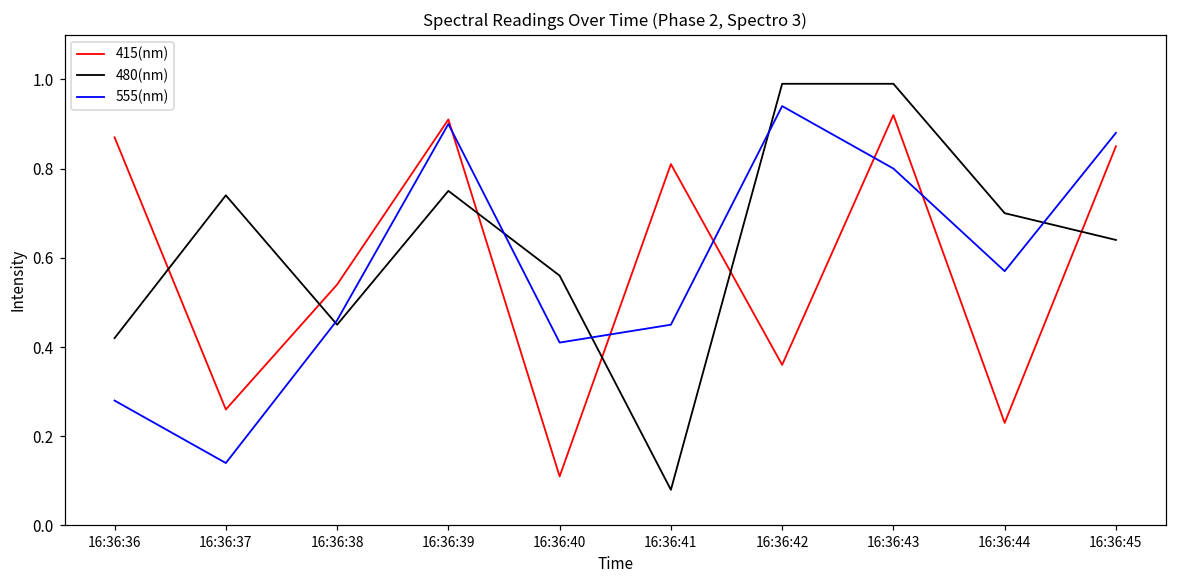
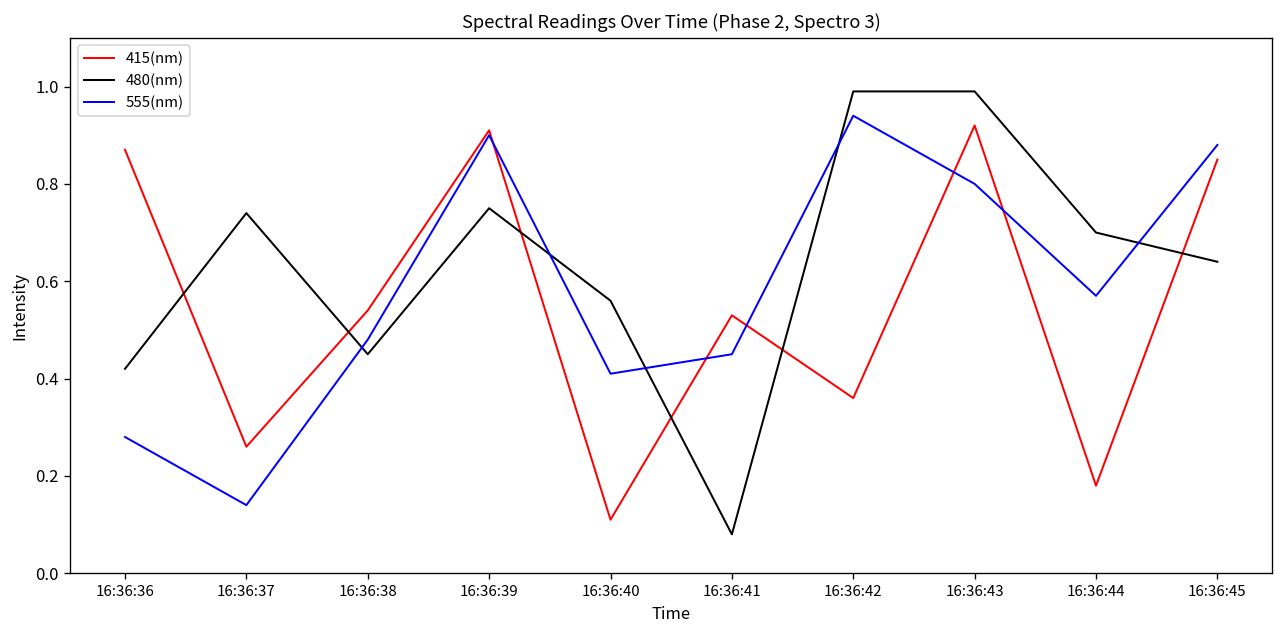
  {
    "415(nm)": {
      "16:36:36": 0.87,
      "16:36:37": 0.26,
      "16:36:38": 0.54,
      "16:36:39": 0.91,
      "16:36:40": 0.11,
-     "16:36:41": 0.81,
+     "16:36:41": 0.53,
      "16:36:42": 0.36,
      "16:36:43": 0.92,
-     "16:36:44": 0.23,
+     "16:36:44": 0.18,
      "16:36:45": 0.85
    },
    "480(nm)": {
      "16:36:36": 0.42,
      "16:36:37": 0.74,
      "16:36:38": 0.45,
      "16:36:39": 0.75,
      "16:36:40": 0.56,
      "16:36:41": 0.08,
      "16:36:42": 0.99,
      "16:36:43": 0.99,
      "16:36:44": 0.70,
      "16:36:45": 0.64
    },
    "555(nm)": {
      "16:36:36": 0.28,
      "16:36:37": 0.14,
-     "16:36:38": 0.46,
+     "16:36:38": 0.48,
      "16:36:39": 0.90,
      "16:36:40": 0.41,
      "16:36:41": 0.45,
      "16:36:42": 0.94,
      "16:36:43": 0.80,
      "16:36:44": 0.57,
      "16:36:45": 0.88
    }
  }
